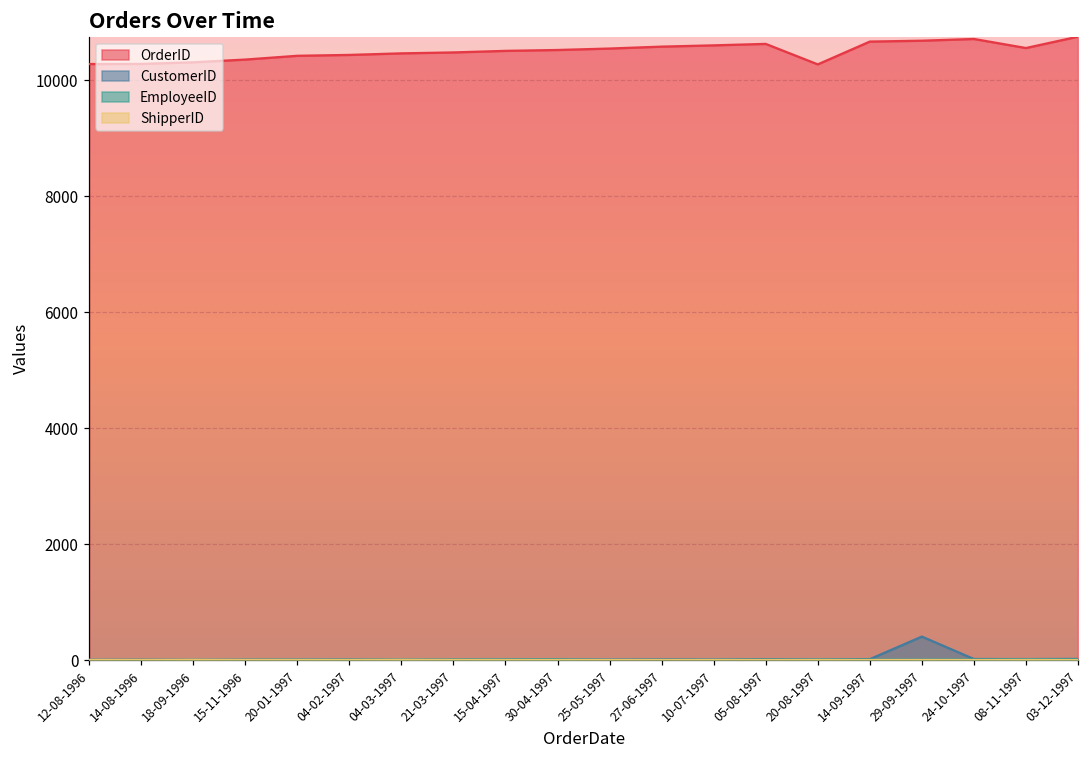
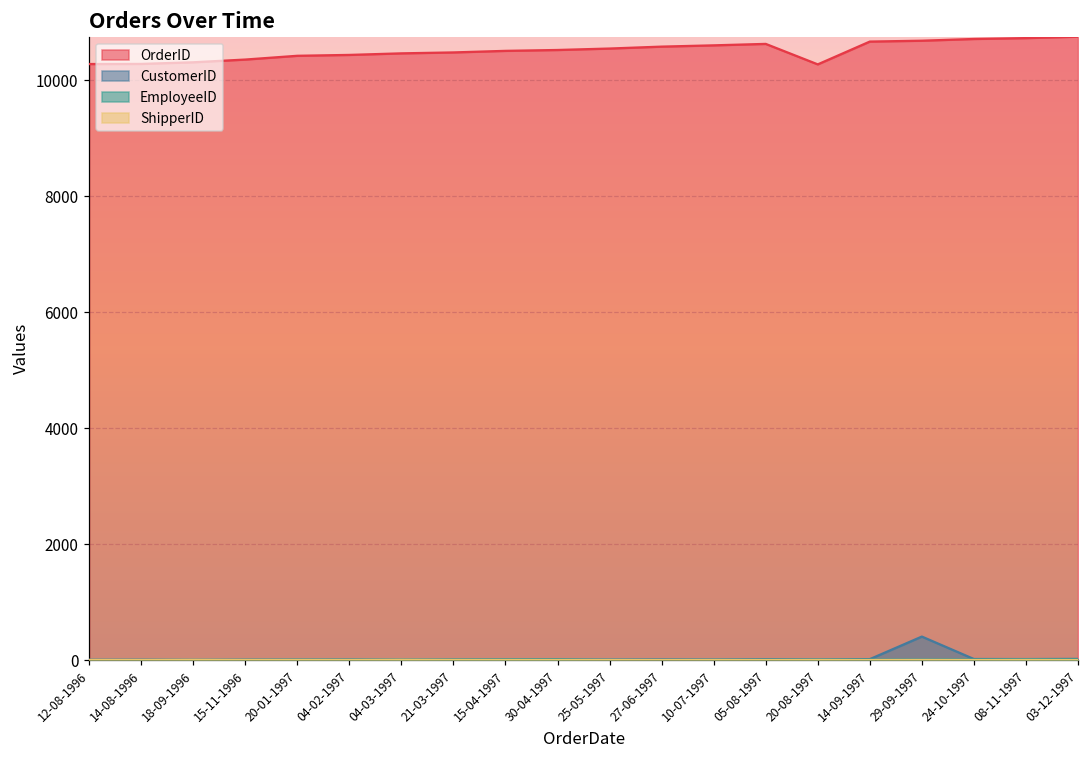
  {
    "OrderID": {
      "12-08-1996": 10300,
      "15-11-1996": 10400,
      "20-01-1997": 10400,
      "04-02-1997": 10400,
      "04-03-1997": 10500,
      "21-03-1997": 10500,
      "15-04-1997": 10500,
      "30-04-1997": 10500,
      "25-05-1997": 10500,
      "27-06-1997": 10600,
      "10-07-1997": 10600,
      "05-08-1997": 10600,
      "20-08-1997": 10300,
      "14-09-1997": 10700,
      "29-09-1997": 10700,
      "24-10-1997": 10700,
-     "08-11-1997": 10600,
+     "08-11-1997": 10700,
      "03-12-1997": 10800
    },
    "CustomerID": {
      "29-09-1997": 400
    },
    "ShipperID": {
      "29-09-1997": 0
    }
  }
